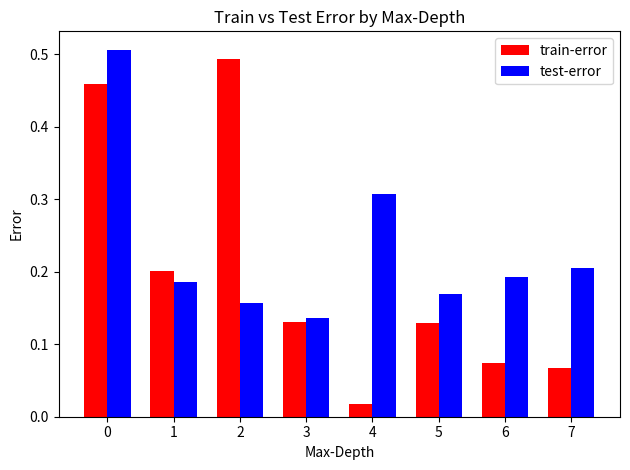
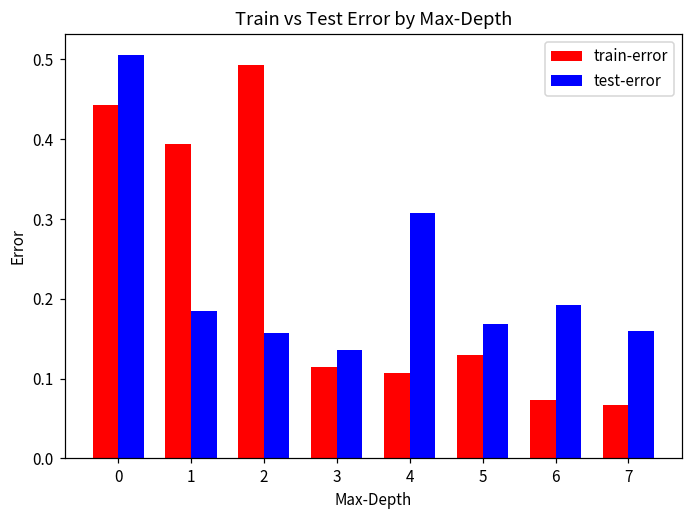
  {
    "train-error": {
-     "0": 0.46,
-     "1": 0.20,
+     "0": 0.44,
+     "1": 0.39,
      "2": 0.49,
-     "3": 0.13,
-     "4": 0.02,
+     "3": 0.11,
+     "4": 0.11,
      "5": 0.13,
      "6": 0.07,
      "7": 0.07
    },
    "test-error": {
      "0": 0.51,
      "1": 0.19,
      "2": 0.16,
      "3": 0.14,
      "4": 0.31,
      "5": 0.17,
      "6": 0.19,
-     "7": 0.20
+     "7": 0.16
    }
  }
